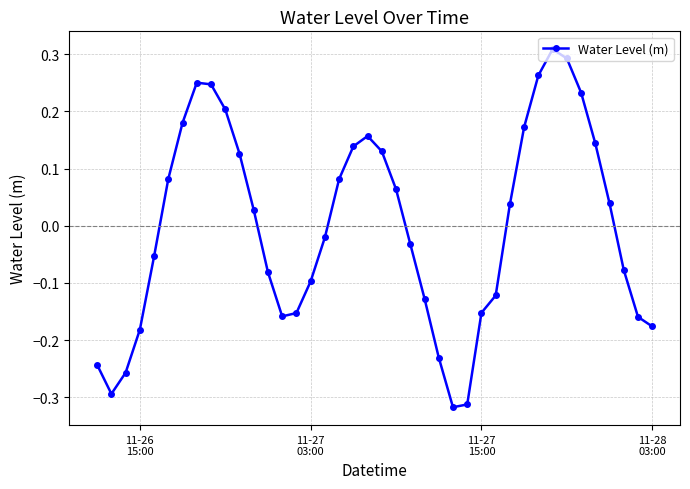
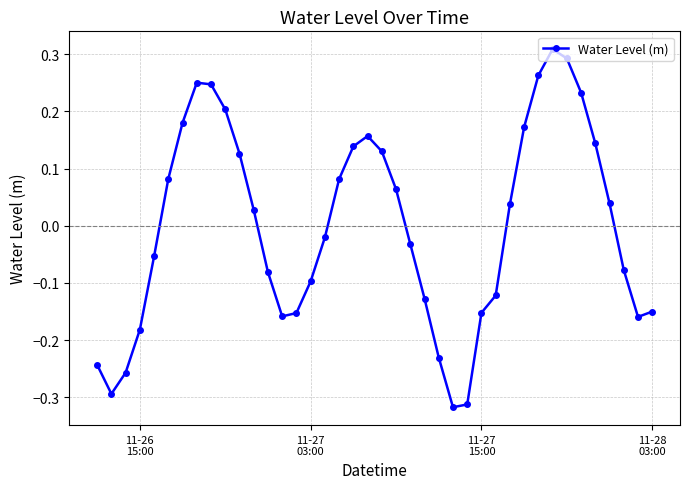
  {
    "11-26 15:00": -0.18,
    "11-27 03:00": -0.10,
    "11-27 15:00": -0.15,
-   "11-28 03:00": -0.18
+   "11-28 03:00": -0.15
  }
